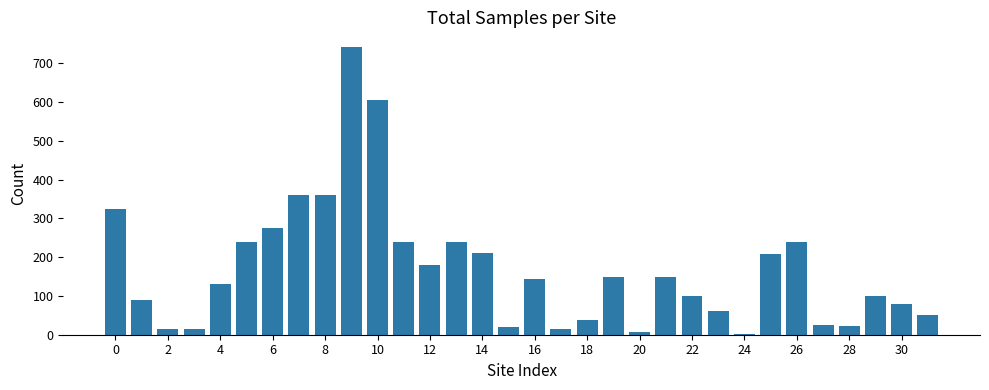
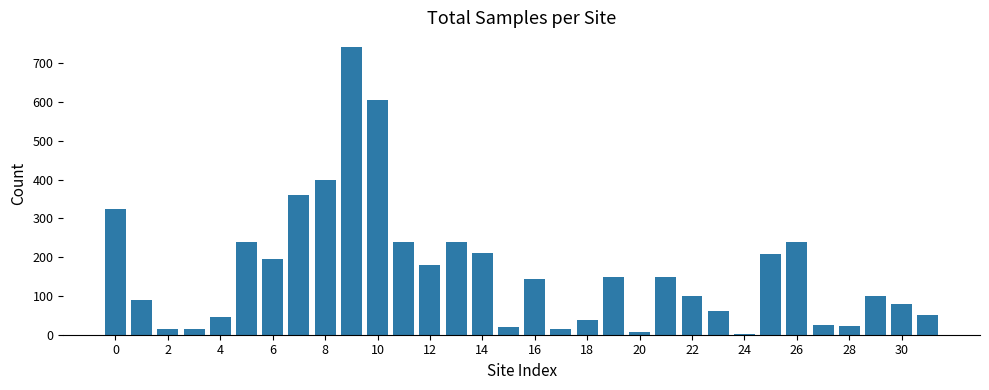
  {
    "0": 320,
    "2": 20,
-   "4": 130,
-   "6": 280,
-   "8": 360,
+   "4": 50,
+   "6": 200,
+   "8": 400,
    "10": 600,
    "12": 180,
    "14": 210,
    "16": 140,
    "18": 40,
    "22": 100,
    "26": 240,
    "28": 20,
    "30": 80
  }
